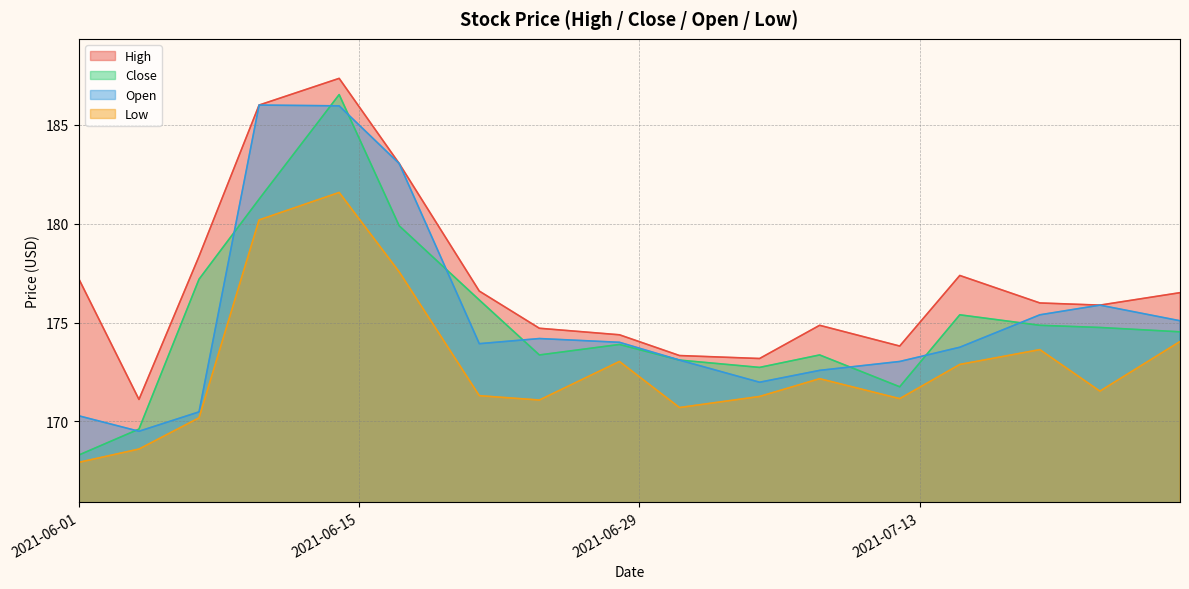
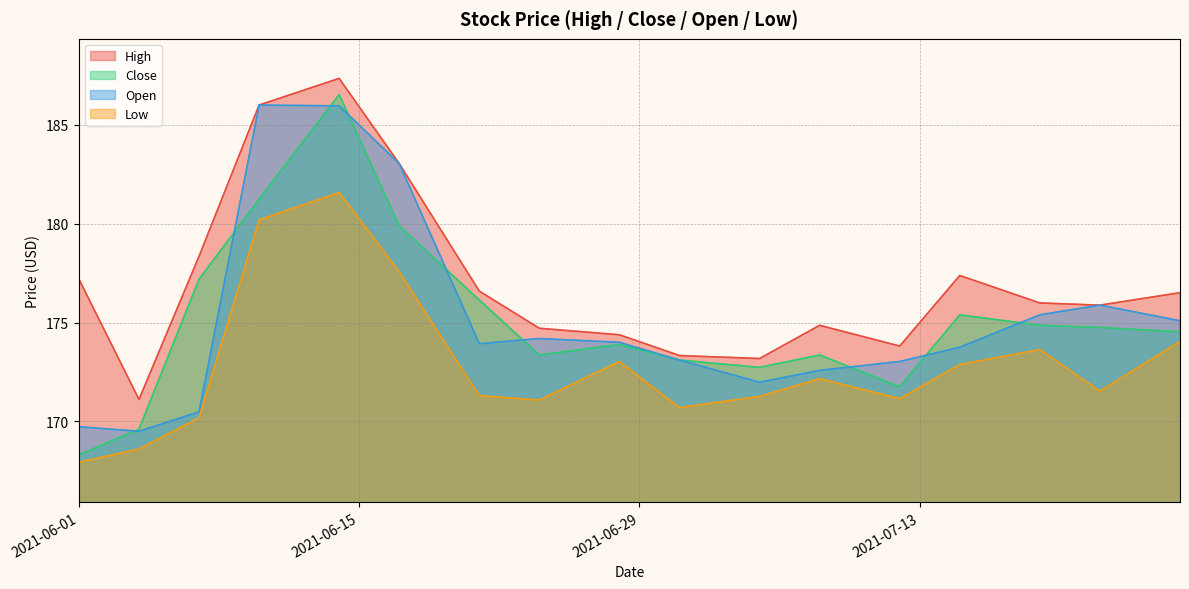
  {
    "High": {
      "2021-06-01": 177.2
    },
    "Close": {
      "2021-06-01": 168.3
    },
    "Open": {
-     "2021-06-01": 170.3
+     "2021-06-01": 169.7
    },
    "Low": {
      "2021-06-01": 167.9
    }
  }
